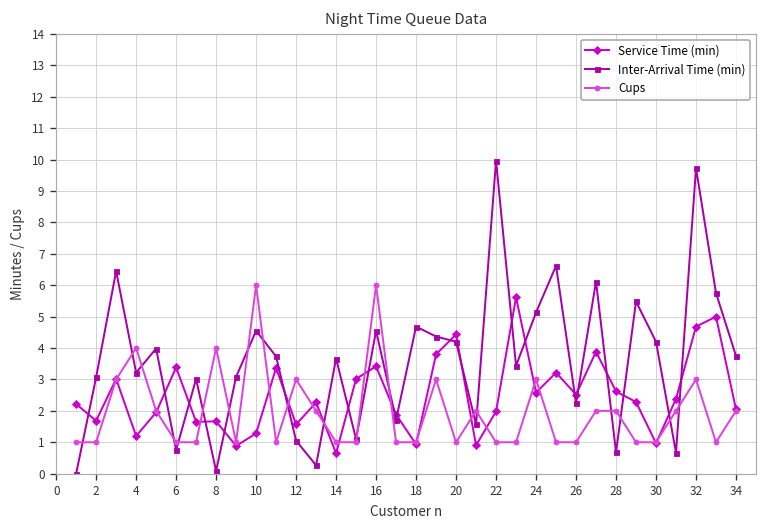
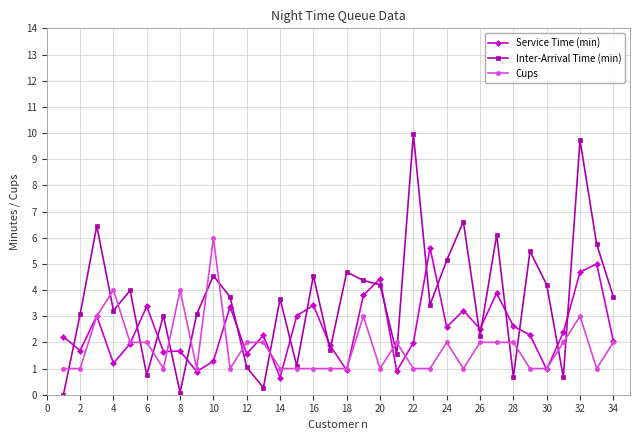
  {
    "Cups": {
      "2": 1,
      "4": 4,
-     "6": 1,
+     "6": 2,
      "8": 4,
      "10": 6,
-     "12": 3,
+     "12": 2,
      "14": 1,
-     "16": 6,
+     "16": 1,
      "20": 1,
      "22": 1,
-     "24": 3,
-     "26": 1,
+     "24": 2,
+     "26": 2,
      "28": 2,
      "32": 3
    }
  }
